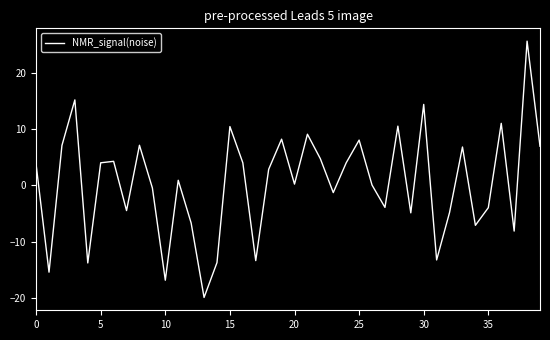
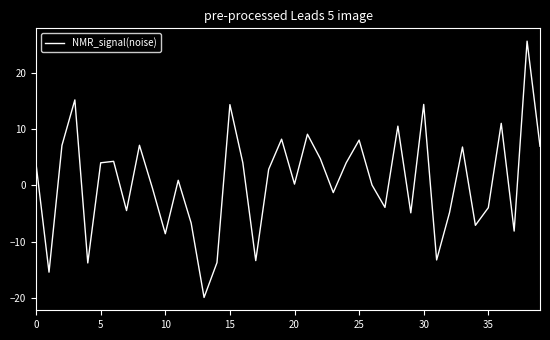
  {
    "0": 4,
    "5": 4,
-   "10": -17,
-   "15": 10,
+   "10": -9,
+   "15": 14,
    "20": 0,
    "25": 8,
    "30": 14,
    "35": -4
  }
